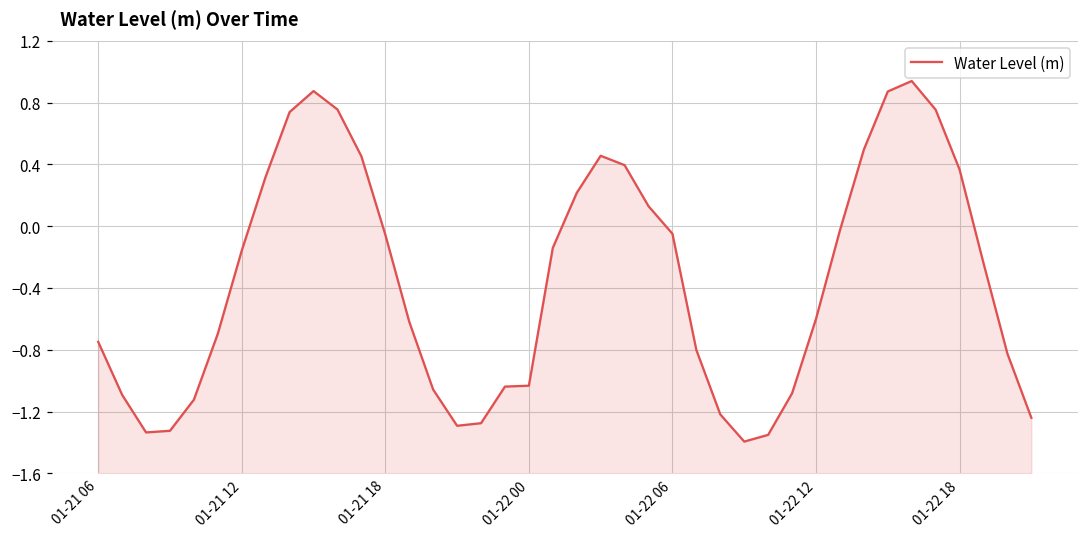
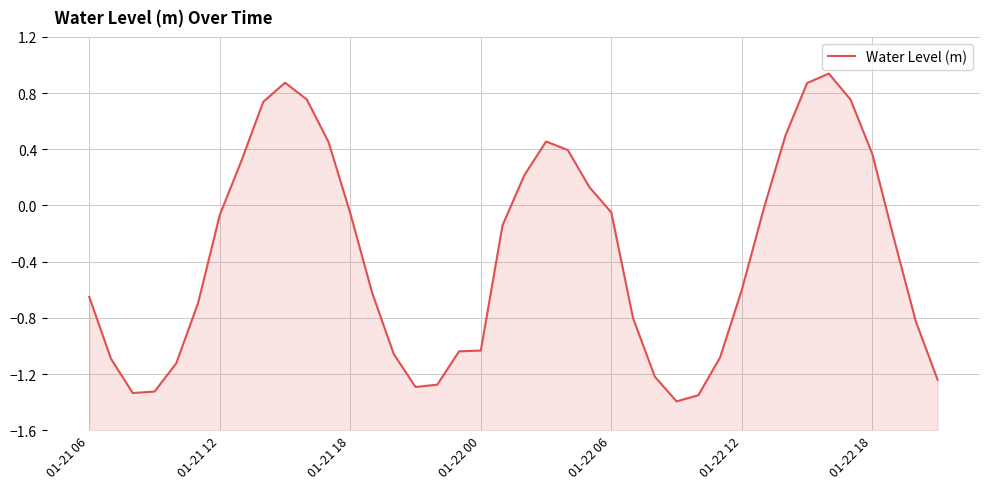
  {
-   "01-21 06": -0.75,
-   "01-21 12": -0.16,
+   "01-21 06": -0.65,
+   "01-21 12": -0.07,
    "01-21 18": -0.06,
    "01-22 00": -1.03,
    "01-22 06": -0.05,
    "01-22 12": -0.60,
    "01-22 18": 0.37
  }
